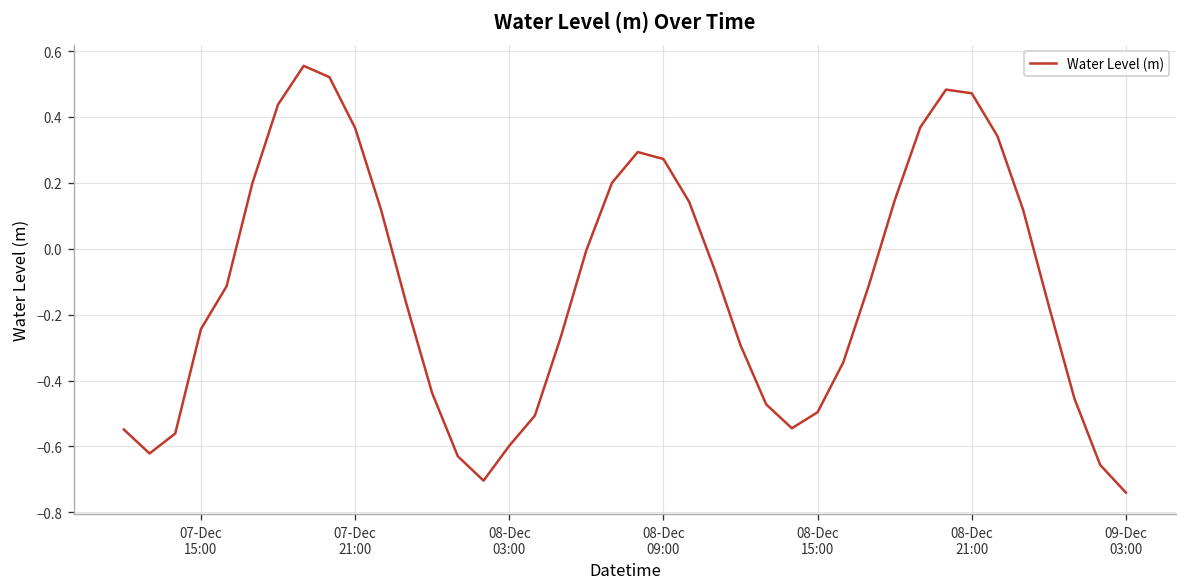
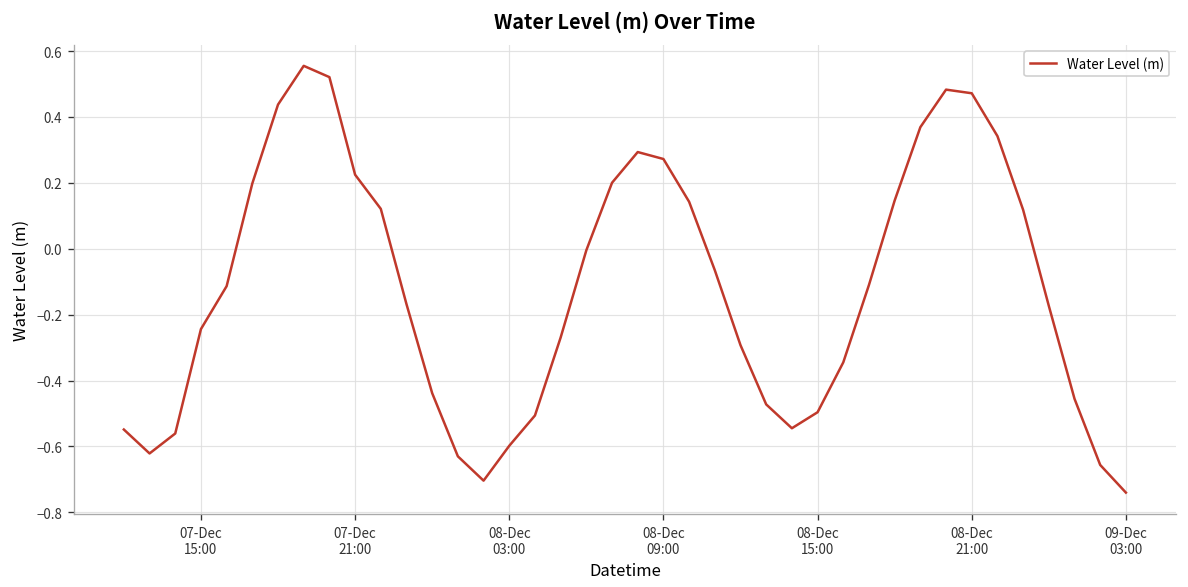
  {
    "07-Dec 15:00": -0.24,
-   "07-Dec 21:00": 0.37,
+   "07-Dec 21:00": 0.22,
    "08-Dec 03:00": -0.60,
    "08-Dec 09:00": 0.27,
    "08-Dec 15:00": -0.50,
    "08-Dec 21:00": 0.47,
    "09-Dec 03:00": -0.74
  }
